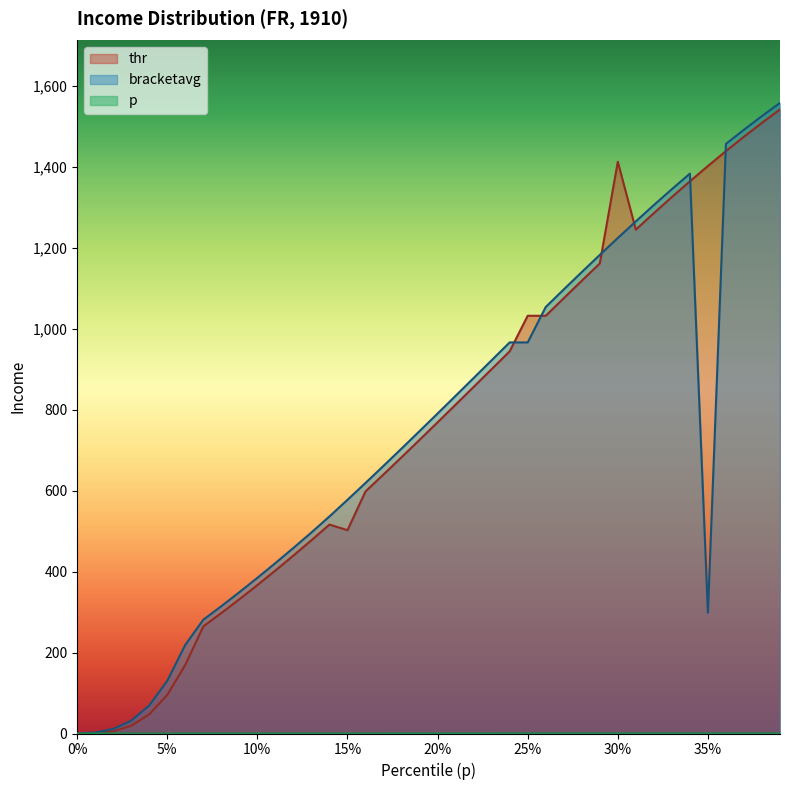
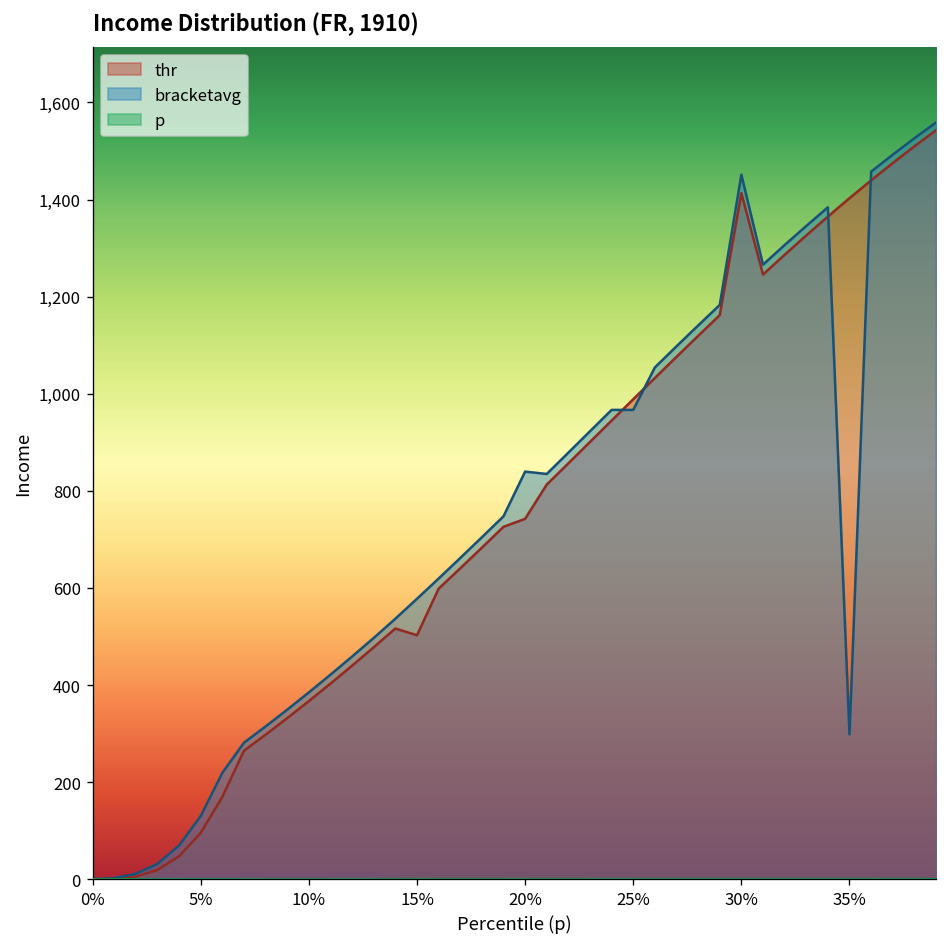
  {
    "thr": {
      "5%": "100",
      "10%": "370",
      "15%": "500",
-     "20%": "770",
-     "25%": "1,030",
+     "20%": "740",
+     "25%": "990",
      "30%": "1,410",
      "35%": "1,400"
    },
    "bracketavg": {
      "5%": "130",
      "10%": "380",
      "15%": "580",
-     "20%": "790",
+     "20%": "840",
      "25%": "970",
-     "30%": "1,220",
+     "30%": "1,450",
      "35%": "300"
    },
    "p": {
      "5%": "0",
      "10%": "0",
      "15%": "0",
      "20%": "0",
      "25%": "0",
      "30%": "0",
      "35%": "0"
    }
  }
